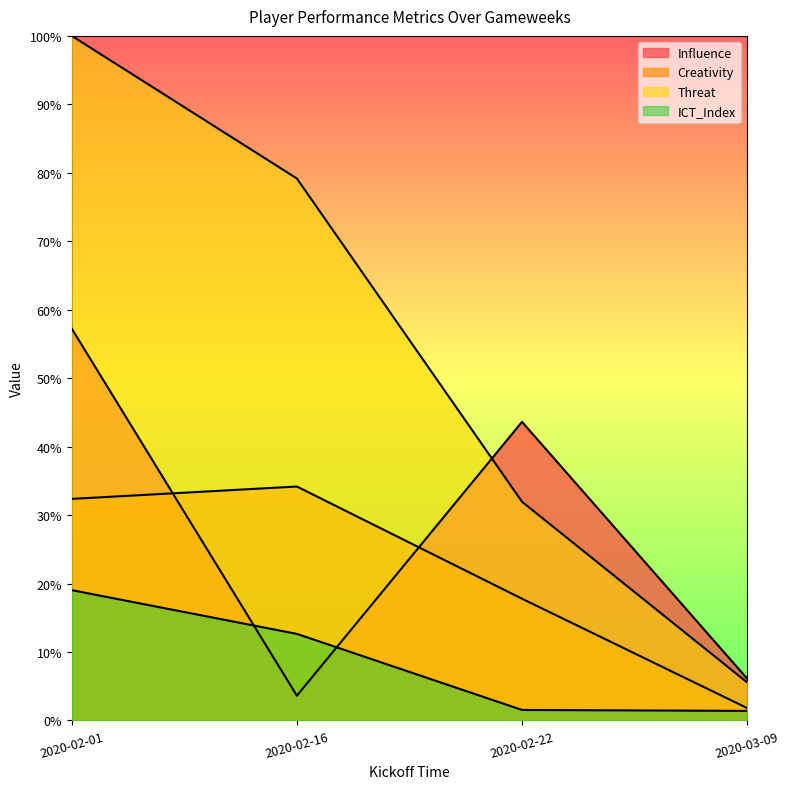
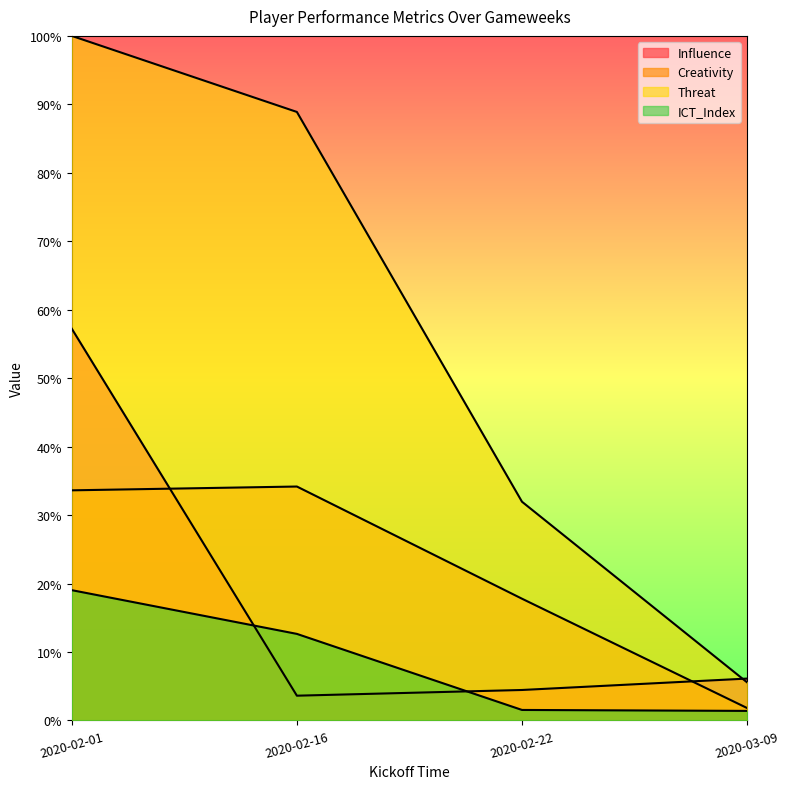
  {
    "Influence": {
      "2020-02-01": "57%",
      "2020-02-16": "4%",
-     "2020-02-22": "44%",
+     "2020-02-22": "4%",
      "2020-03-09": "6%"
    },
    "Creativity": {
-     "2020-02-01": "32%",
+     "2020-02-01": "34%",
      "2020-02-16": "34%",
      "2020-02-22": "18%",
      "2020-03-09": "2%"
    },
    "Threat": {
      "2020-02-01": "100%",
-     "2020-02-16": "79%",
+     "2020-02-16": "89%",
      "2020-02-22": "32%",
      "2020-03-09": "6%"
    },
    "ICT_Index": {
      "2020-02-01": "19%",
      "2020-02-16": "13%",
      "2020-02-22": "2%",
      "2020-03-09": "1%"
    }
  }
